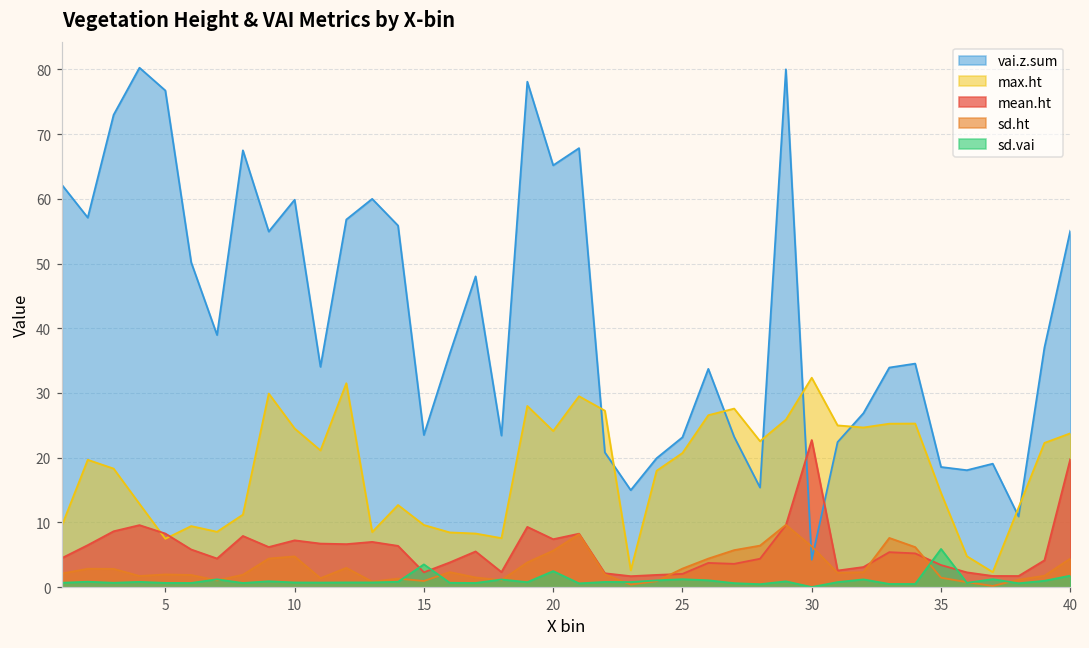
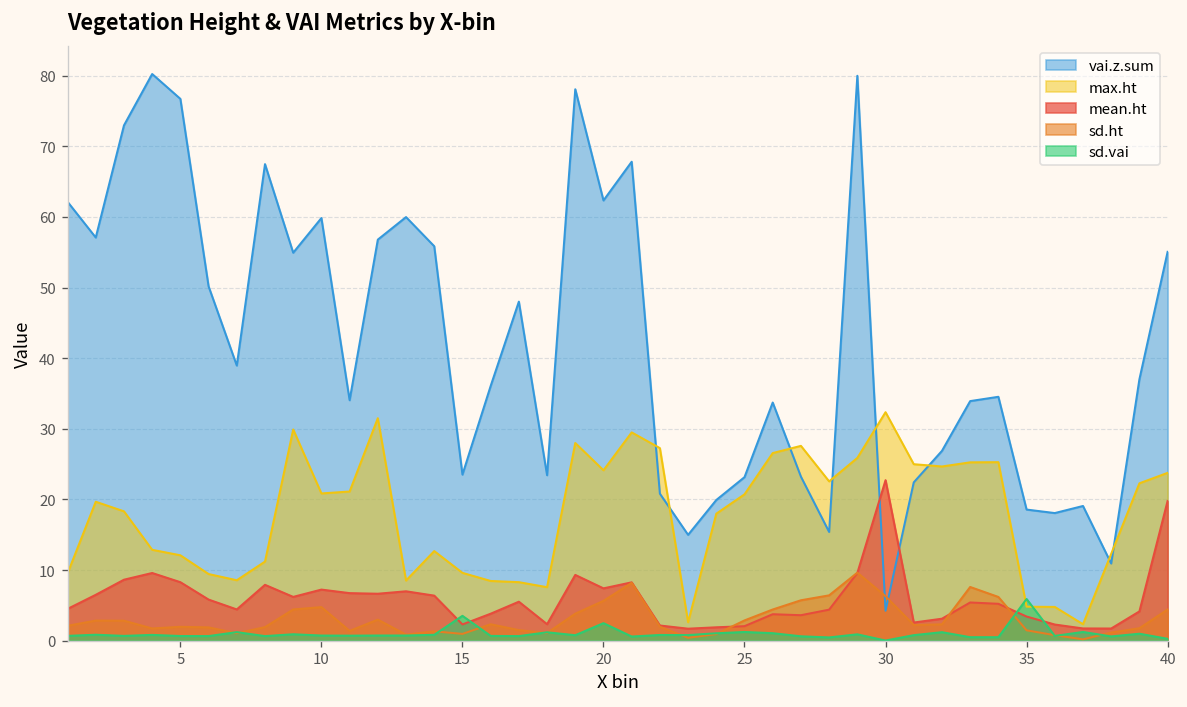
  {
    "vai.z.sum": {
      "5": 77,
      "10": 60,
      "15": 24,
-     "20": 65,
+     "20": 62,
      "25": 23,
      "30": 4,
      "35": 19,
      "40": 55
    },
    "max.ht": {
-     "5": 7,
-     "10": 25,
+     "5": 12,
+     "10": 21,
      "15": 10,
      "20": 24,
      "25": 21,
      "30": 32,
-     "35": 15,
+     "35": 5,
      "40": 24
    },
    "sd.vai": {
      "5": 1,
      "10": 1,
      "15": 4,
      "20": 2,
      "25": 1,
      "30": 0,
      "35": 6,
-     "40": 2
+     "40": 0
    }
  }
